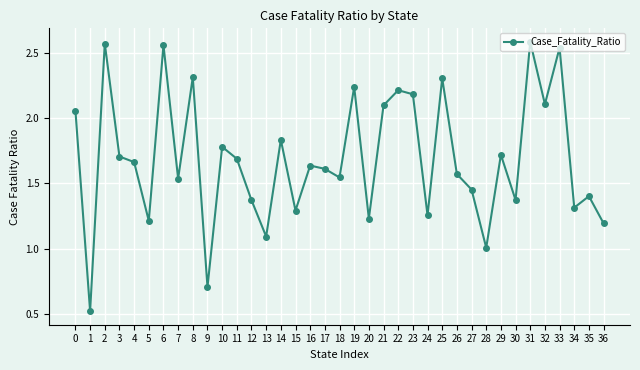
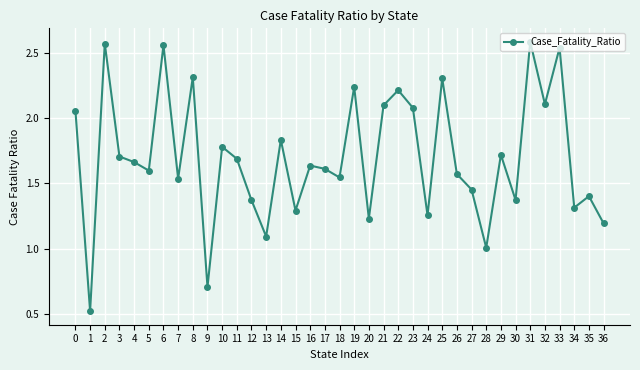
  {
    "0": 2.06,
    "1": 0.52,
    "2": 2.57,
    "3": 1.71,
    "4": 1.66,
-   "5": 1.21,
+   "5": 1.60,
    "6": 2.56,
    "7": 1.54,
    "8": 2.31,
    "9": 0.71,
    "10": 1.78,
    "11": 1.69,
    "12": 1.37,
    "13": 1.09,
    "14": 1.83,
    "15": 1.29,
    "16": 1.64,
    "17": 1.61,
    "18": 1.55,
    "19": 2.24,
    "20": 1.23,
    "21": 2.10,
    "22": 2.21,
-   "23": 2.18,
+   "23": 2.08,
    "24": 1.26,
    "25": 2.30,
    "26": 1.57,
    "27": 1.45,
    "28": 1.01,
    "29": 1.72,
    "30": 1.37,
    "32": 2.11,
    "34": 1.32,
    "35": 1.40,
    "36": 1.19
  }
